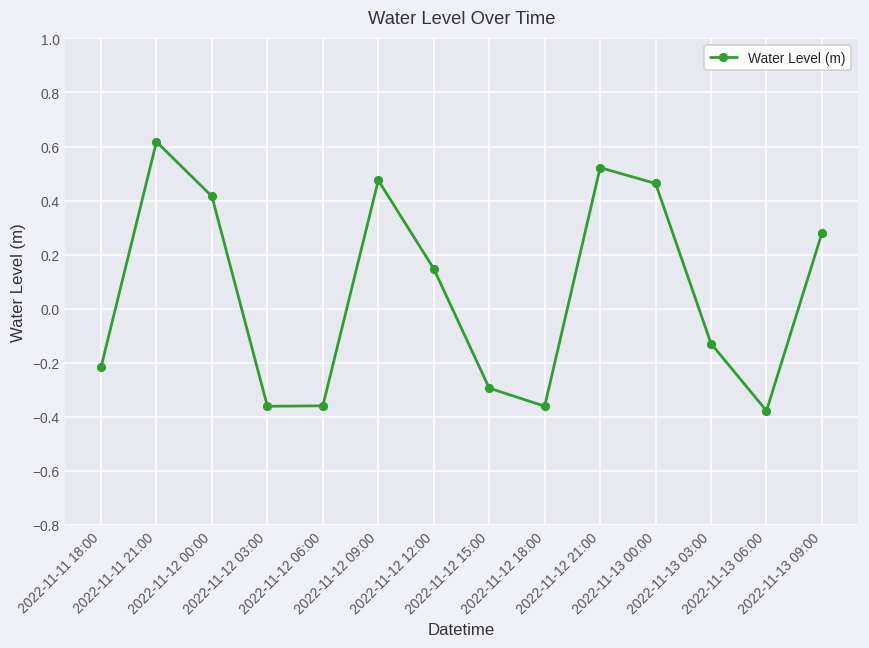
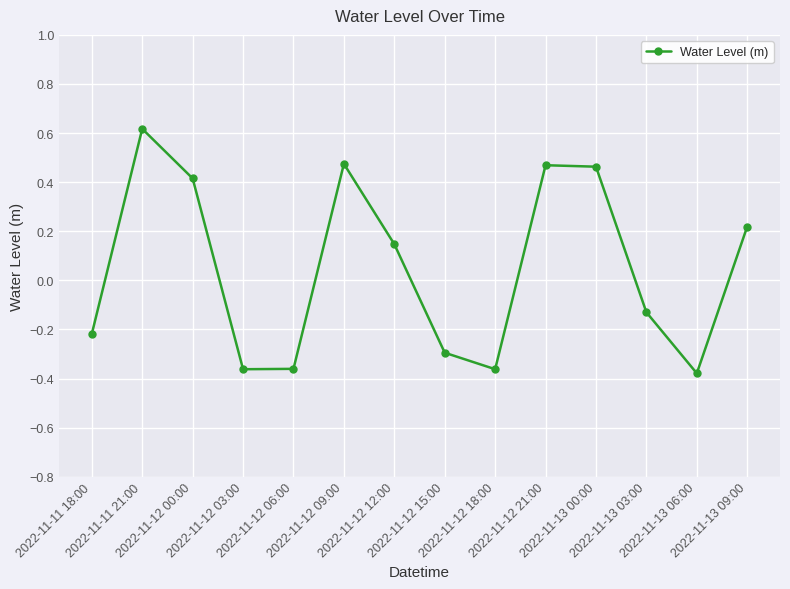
  {
    "2022-11-11 18:00": -0.22,
    "2022-11-11 21:00": 0.62,
    "2022-11-12 00:00": 0.42,
    "2022-11-12 03:00": -0.36,
    "2022-11-12 06:00": -0.36,
    "2022-11-12 09:00": 0.47,
    "2022-11-12 12:00": 0.15,
    "2022-11-12 15:00": -0.29,
    "2022-11-12 18:00": -0.36,
-   "2022-11-12 21:00": 0.52,
+   "2022-11-12 21:00": 0.47,
    "2022-11-13 00:00": 0.46,
    "2022-11-13 03:00": -0.13,
    "2022-11-13 06:00": -0.38,
-   "2022-11-13 09:00": 0.28
+   "2022-11-13 09:00": 0.22
  }
